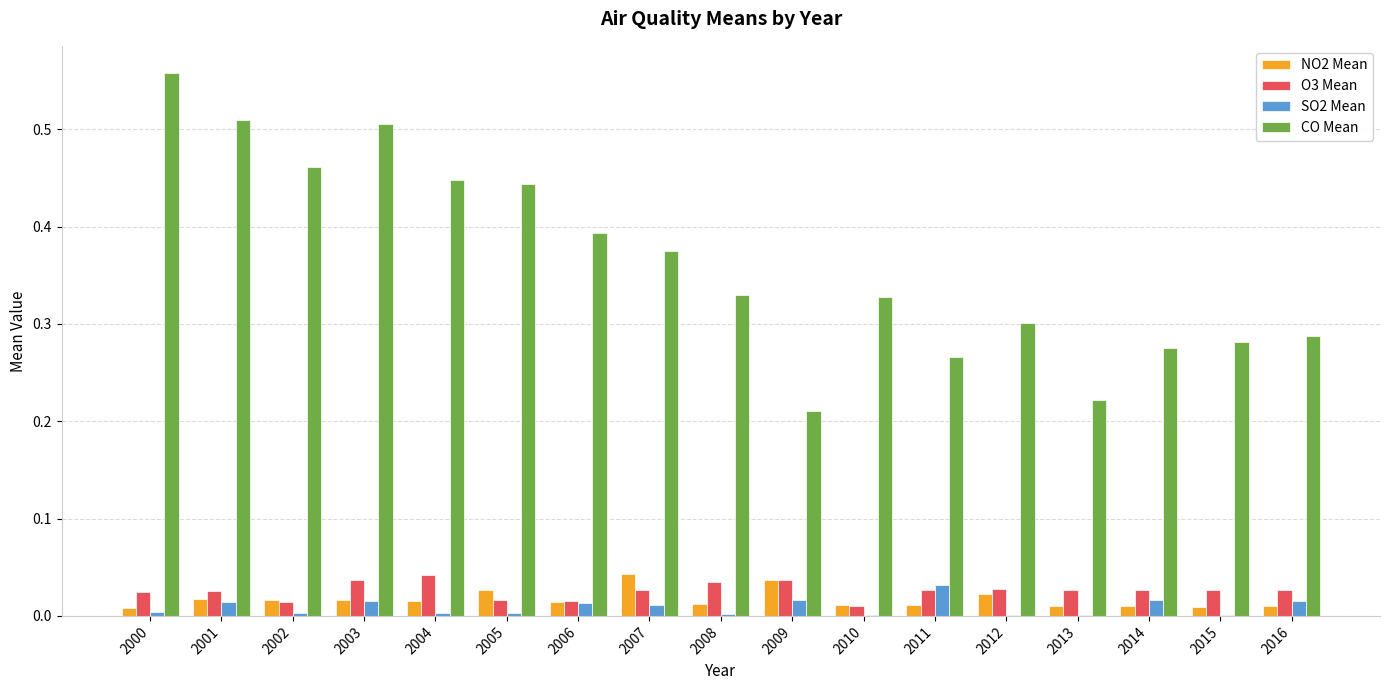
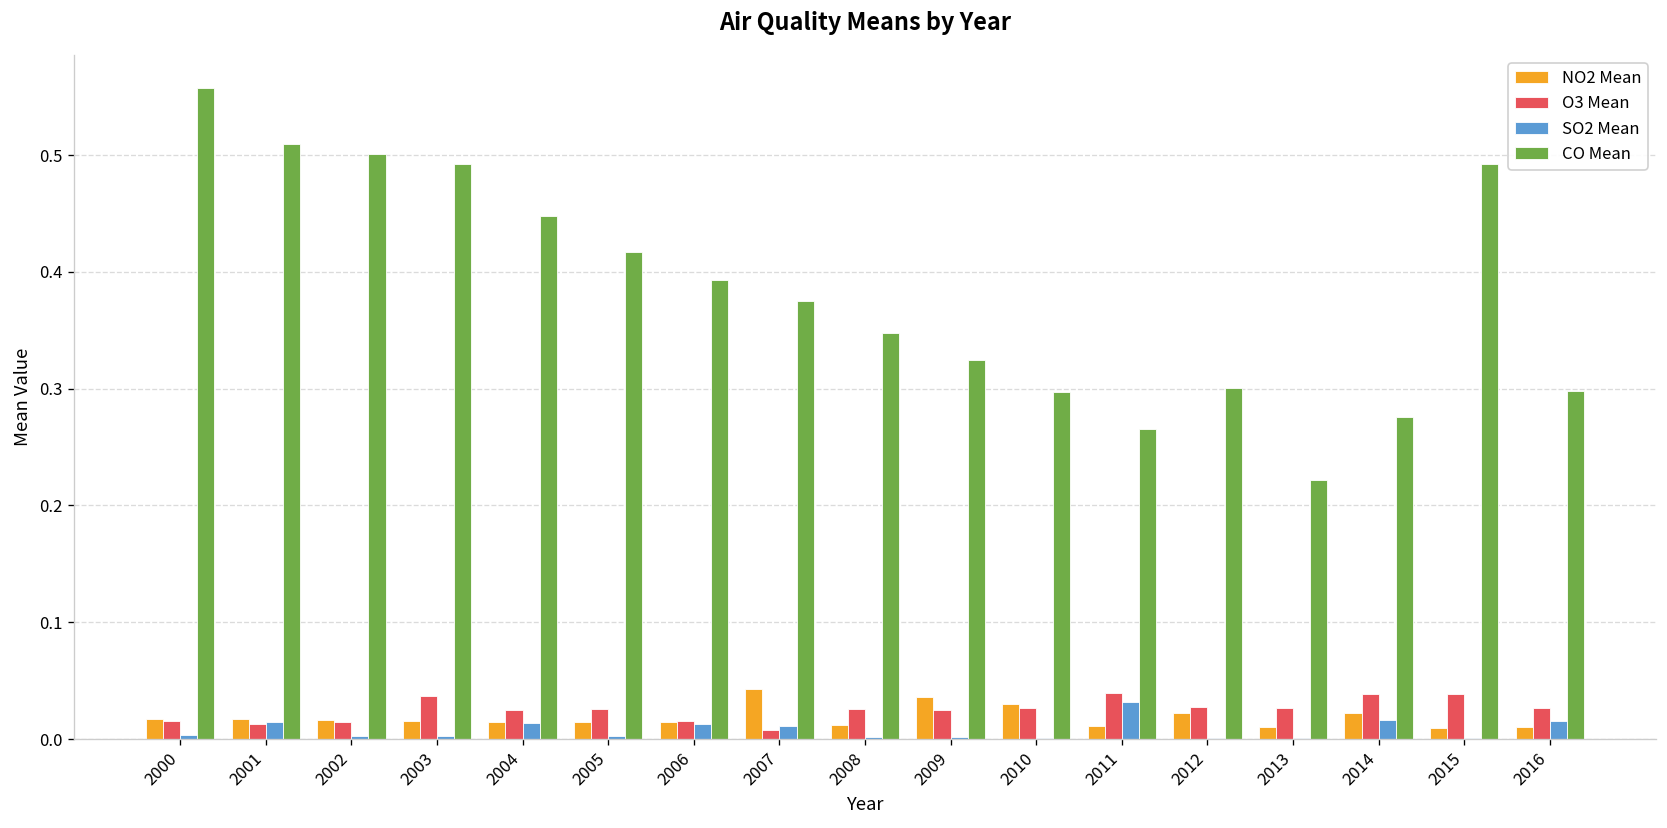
  {
    "NO2 Mean": {
-     "2000": 0.01,
+     "2000": 0.02,
      "2001": 0.02,
      "2002": 0.02,
      "2003": 0.02,
      "2004": 0.01,
-     "2005": 0.03,
+     "2005": 0.02,
      "2006": 0.01,
      "2007": 0.04,
      "2008": 0.01,
      "2009": 0.04,
-     "2010": 0.01,
+     "2010": 0.03,
      "2011": 0.01,
      "2012": 0.02,
      "2013": 0.01,
-     "2014": 0.01,
+     "2014": 0.02,
      "2015": 0.01,
      "2016": 0.01
    },
    "O3 Mean": {
-     "2000": 0.024,
-     "2001": 0.03,
+     "2000": 0.016,
+     "2001": 0.01,
      "2002": 0.01,
      "2003": 0.04,
-     "2004": 0.04,
-     "2005": 0.02,
+     "2004": 0.02,
+     "2005": 0.03,
      "2006": 0.02,
-     "2007": 0.03,
-     "2008": 0.034,
-     "2009": 0.04,
-     "2010": 0.01,
-     "2011": 0.03,
+     "2007": 0.01,
+     "2008": 0.026,
+     "2009": 0.03,
+     "2010": 0.03,
+     "2011": 0.04,
      "2012": 0.03,
      "2013": 0.03,
-     "2014": 0.03,
-     "2015": 0.03,
+     "2014": 0.04,
+     "2015": 0.04,
      "2016": 0.03
    },
    "SO2 Mean": {
      "2000": 0.00,
      "2001": 0.01,
      "2002": 0.00,
-     "2003": 0.02,
-     "2004": 0.00,
+     "2003": 0.00,
+     "2004": 0.01,
      "2005": 0.00,
      "2006": 0.01,
      "2007": 0.01,
-     "2009": 0.02,
+     "2009": 0.00,
      "2011": 0.03,
      "2014": 0.02,
      "2016": 0.02
    },
    "CO Mean": {
      "2000": 0.56,
      "2001": 0.51,
-     "2002": 0.46,
-     "2003": 0.51,
+     "2002": 0.50,
+     "2003": 0.49,
      "2004": 0.45,
-     "2005": 0.44,
+     "2005": 0.42,
      "2006": 0.39,
      "2007": 0.38,
-     "2008": 0.33,
-     "2009": 0.21,
-     "2010": 0.33,
+     "2008": 0.35,
+     "2009": 0.32,
+     "2010": 0.30,
      "2011": 0.27,
      "2012": 0.30,
      "2013": 0.22,
      "2014": 0.28,
-     "2015": 0.28,
-     "2016": 0.29
+     "2015": 0.49,
+     "2016": 0.30
    }
  }
